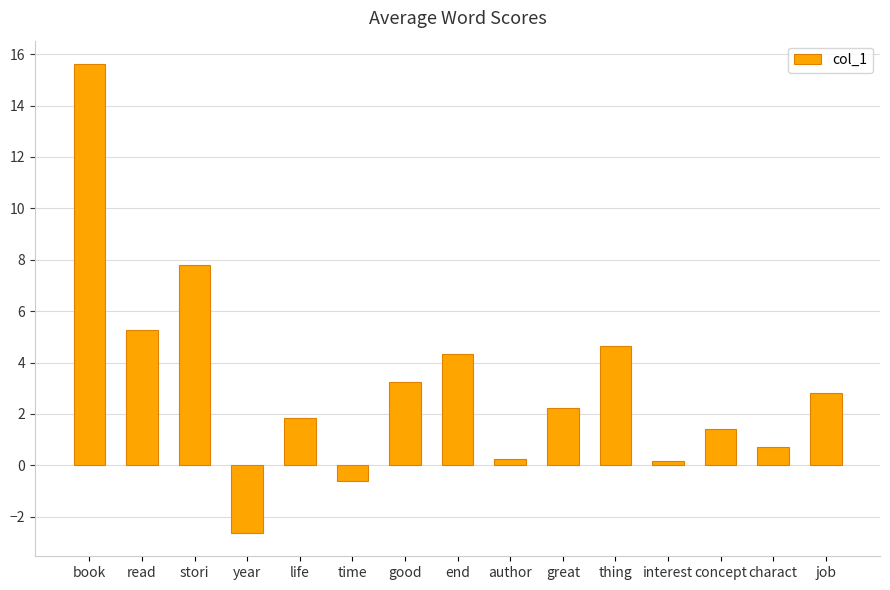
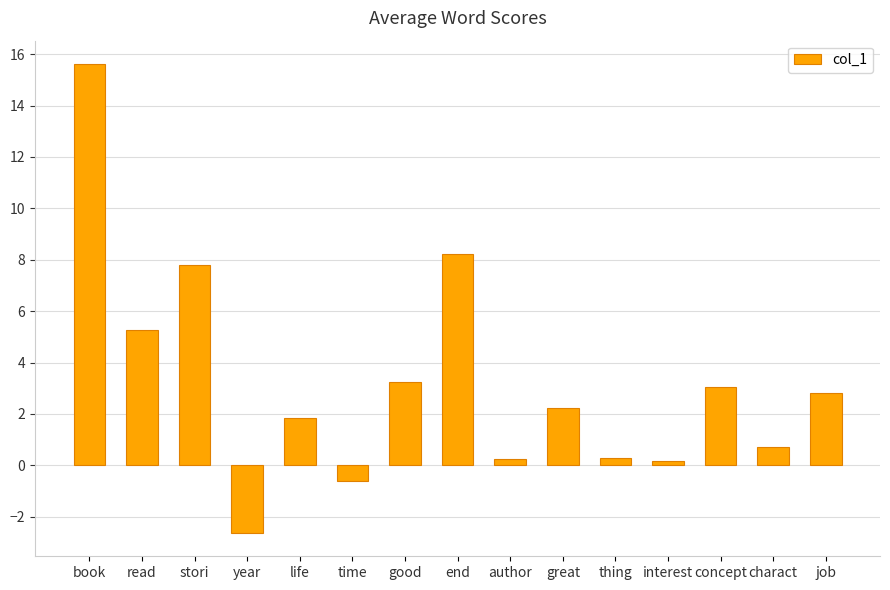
  {
    "book": 15.6,
    "read": 5.3,
    "stori": 7.8,
    "year": -2.6,
    "life": 1.8,
    "time": -0.6,
    "good": 3.3,
-   "end": 4.3,
+   "end": 8.2,
    "author": 0.2,
    "great": 2.3,
-   "thing": 4.7,
+   "thing": 0.3,
    "interest": 0.2,
-   "concept": 1.4,
+   "concept": 3.0,
    "charact": 0.7,
    "job": 2.8
  }
